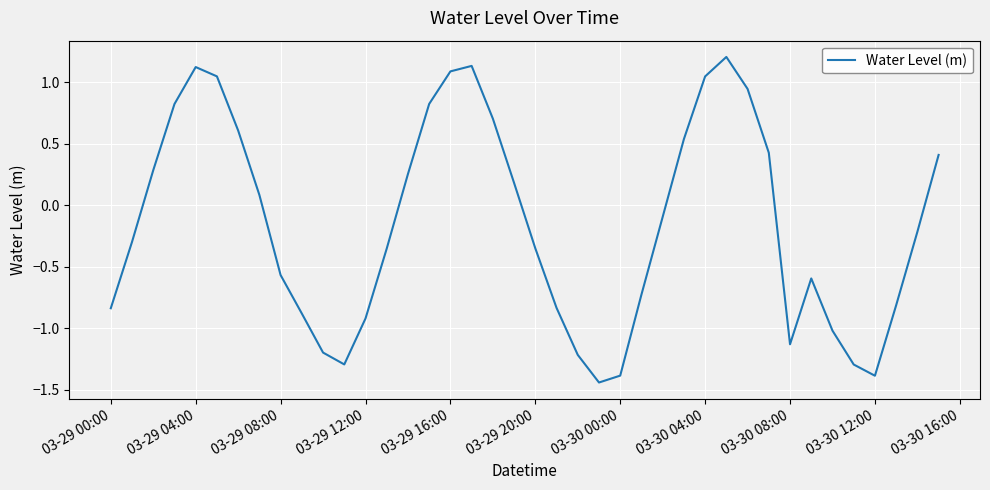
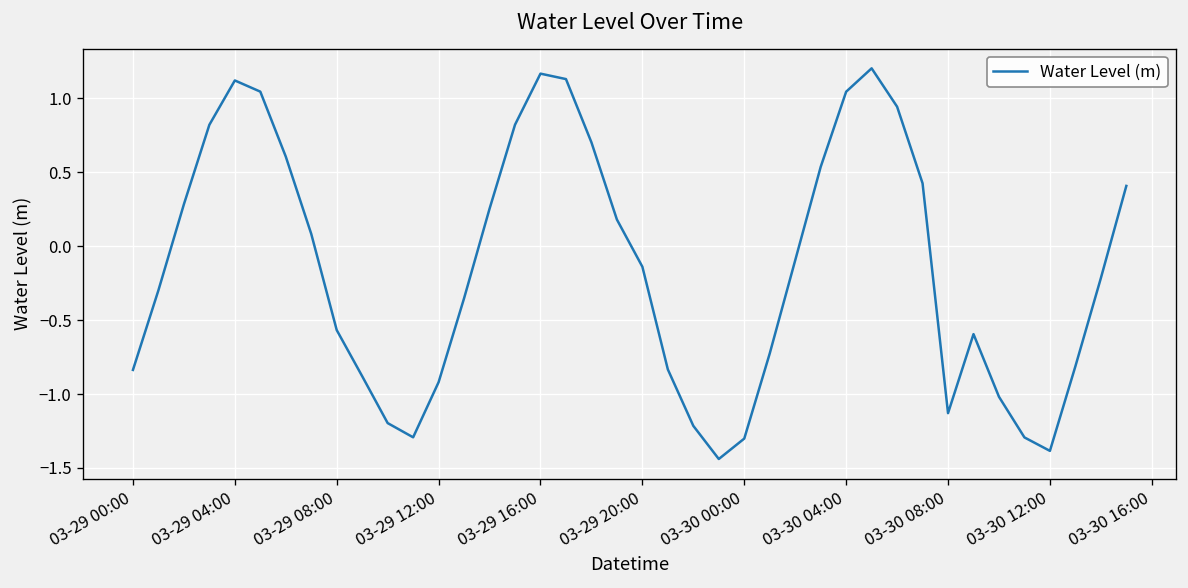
  {
    "03-29 00:00": -0.84,
    "03-29 04:00": 1.12,
    "03-29 08:00": -0.57,
    "03-29 12:00": -0.92,
-   "03-29 16:00": 1.09,
-   "03-29 20:00": -0.35,
-   "03-30 00:00": -1.38,
+   "03-29 16:00": 1.17,
+   "03-29 20:00": -0.14,
+   "03-30 00:00": -1.30,
    "03-30 04:00": 1.05,
    "03-30 08:00": -1.13,
    "03-30 12:00": -1.38
  }
